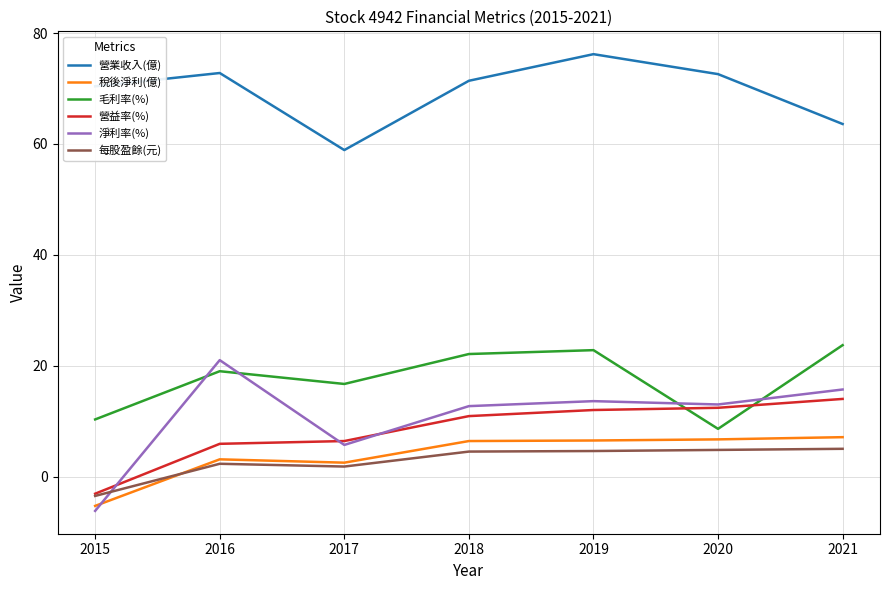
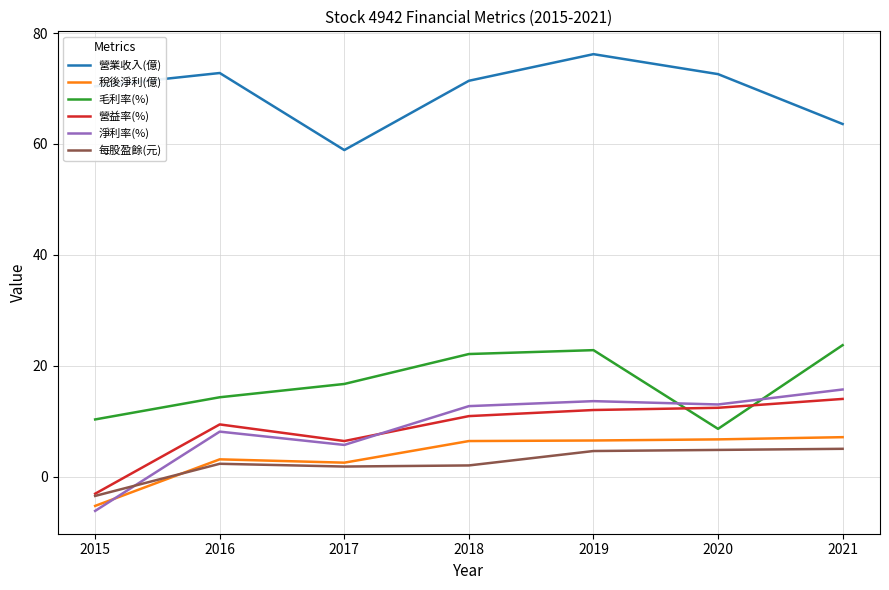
  {
    "營業收入(億)": {
      "2016": 73,
      "2017": 59,
      "2018": 71,
      "2019": 76,
      "2020": 73,
      "2021": 64
    },
    "稅後淨利(億)": {
      "2015": -5,
      "2016": 3,
      "2017": 3,
      "2018": 6,
      "2019": 7,
      "2020": 7,
      "2021": 7
    },
    "毛利率(%)": {
      "2015": 10,
-     "2016": 19,
+     "2016": 14,
      "2017": 17,
      "2018": 22,
      "2019": 23,
      "2020": 9,
      "2021": 24
    },
    "營益率(%)": {
-     "2016": 6,
+     "2016": 9,
      "2017": 6,
      "2018": 11,
      "2019": 12,
      "2020": 12,
      "2021": 14
    },
    "淨利率(%)": {
      "2015": -6,
-     "2016": 21,
+     "2016": 8,
      "2017": 6,
      "2018": 13,
      "2019": 14,
      "2020": 13,
      "2021": 16
    },
    "每股盈餘(元)": {
      "2016": 2,
      "2017": 2,
-     "2018": 5,
+     "2018": 2,
      "2019": 5,
      "2020": 5,
      "2021": 5
    }
  }
